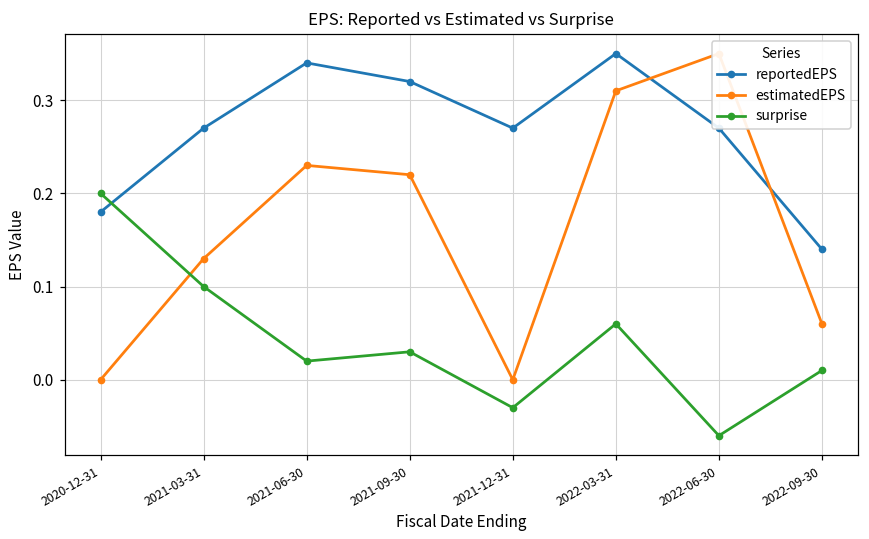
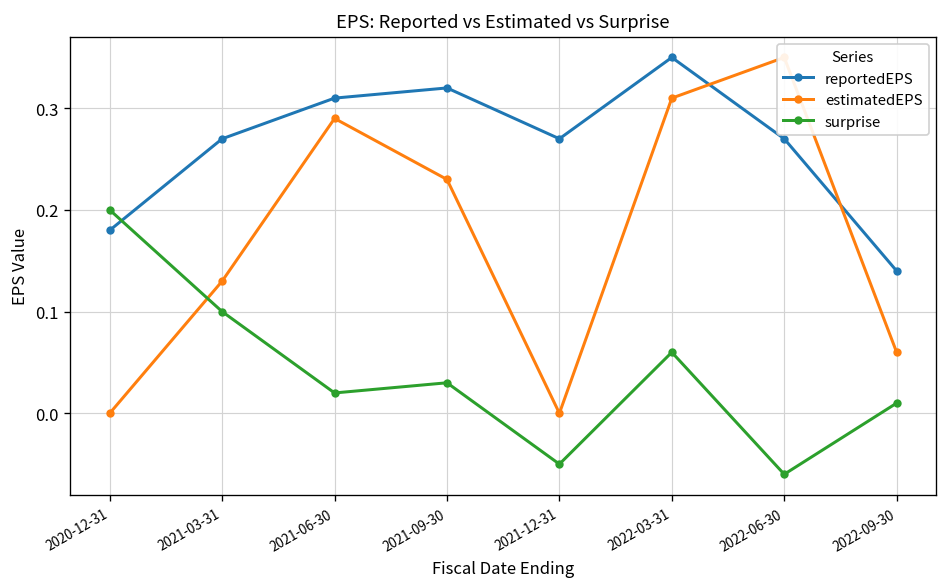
  {
    "reportedEPS": {
      "2020-12-31": 0.18,
      "2021-03-31": 0.27,
-     "2021-06-30": 0.34,
+     "2021-06-30": 0.31,
      "2021-09-30": 0.32,
      "2021-12-31": 0.27,
      "2022-03-31": 0.35,
      "2022-09-30": 0.14
    },
    "estimatedEPS": {
      "2020-12-31": 0.00,
      "2021-03-31": 0.13,
-     "2021-06-30": 0.23,
-     "2021-09-30": 0.22,
+     "2021-06-30": 0.29,
+     "2021-09-30": 0.23,
      "2021-12-31": 0.00,
      "2022-03-31": 0.31,
      "2022-09-30": 0.06
    },
    "surprise": {
      "2020-12-31": 0.20,
      "2021-03-31": 0.10,
      "2021-06-30": 0.02,
      "2021-09-30": 0.03,
-     "2021-12-31": -0.03,
+     "2021-12-31": -0.05,
      "2022-03-31": 0.06,
      "2022-06-30": -0.06,
      "2022-09-30": 0.01
    }
  }
